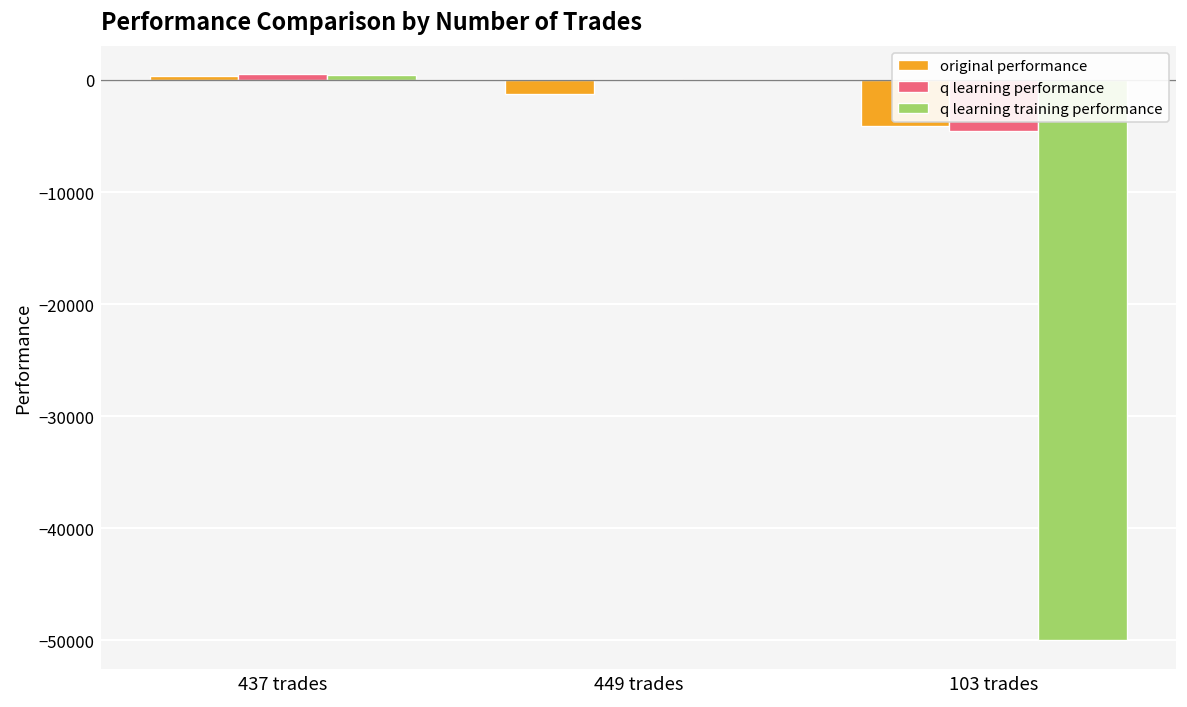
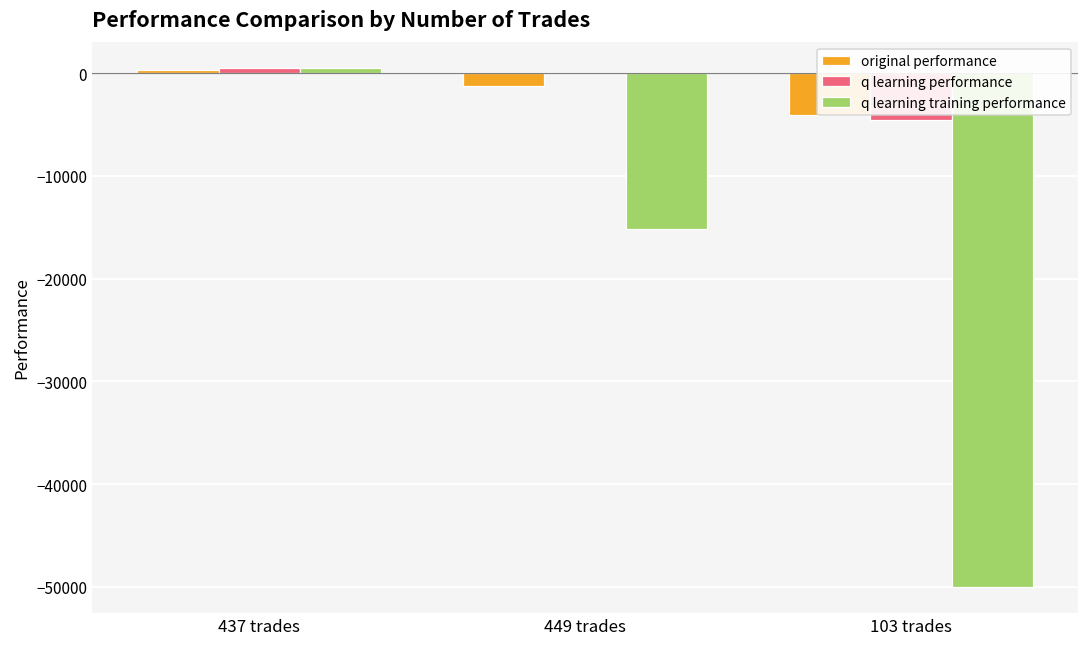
  {
    "original performance": {
      "437 trades": 0,
      "449 trades": -1000
    },
    "q learning performance": {
      "437 trades": 1000,
      "103 trades": -5000
    },
    "q learning training performance": {
      "437 trades": 0,
-     "449 trades": 0,
+     "449 trades": -15000,
      "103 trades": -50000
    }
  }
